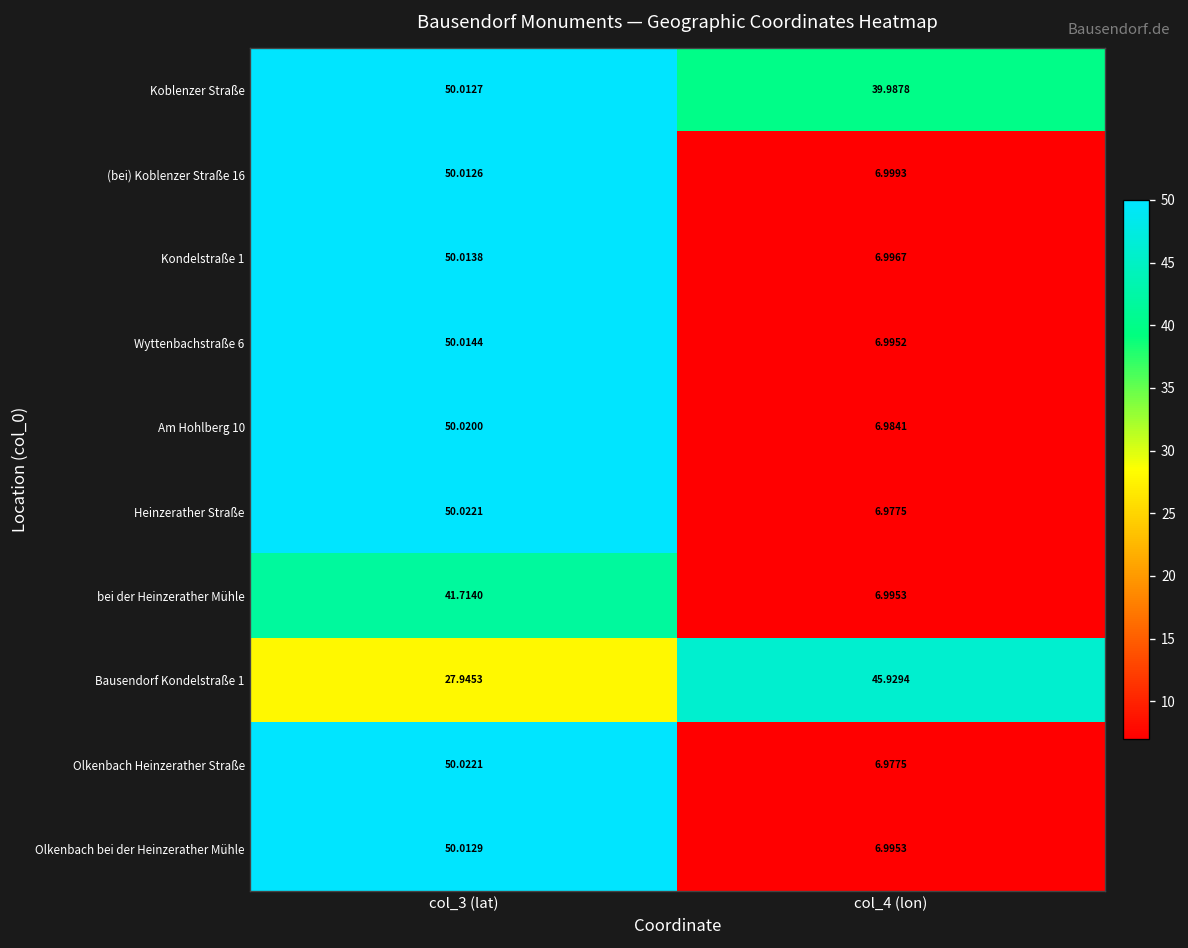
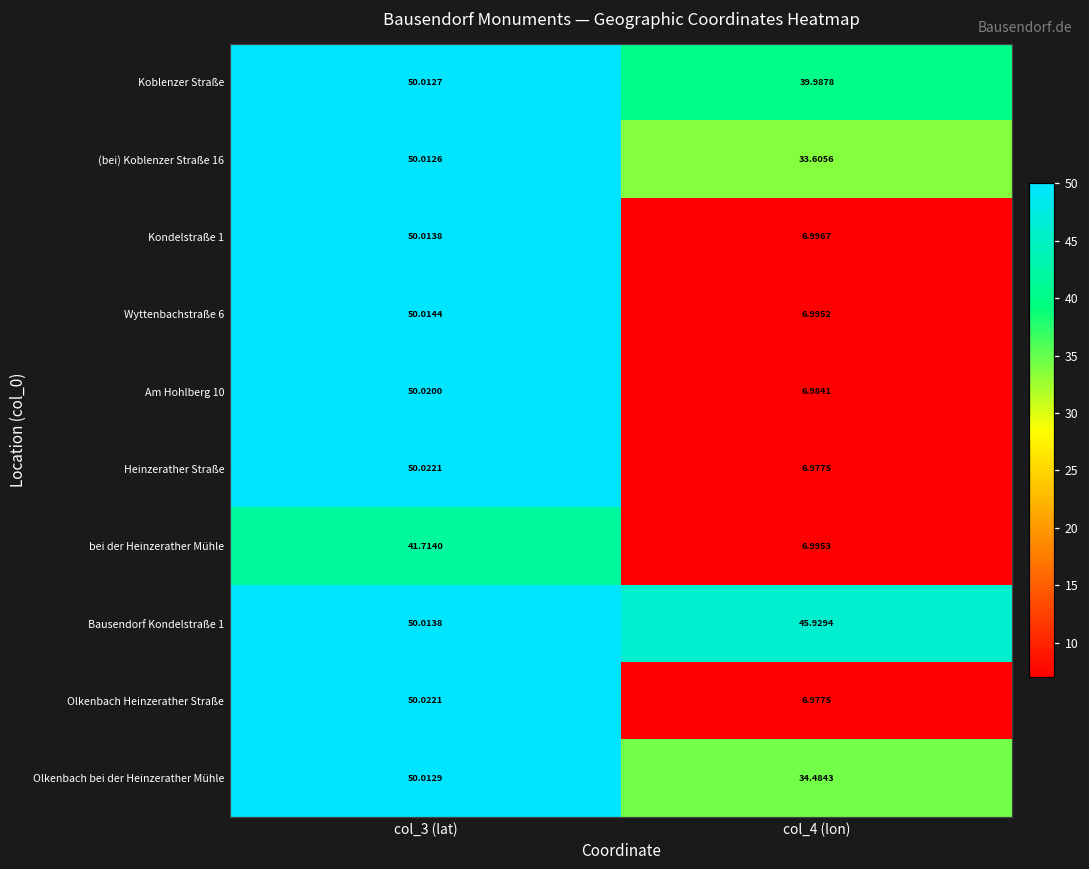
  {
    "Koblenzer Straße": {
      "col_3 (lat)": 50.0127,
      "col_4 (lon)": 39.9878
    },
    "(bei) Koblenzer Straße 16": {
      "col_3 (lat)": 50.0126,
-     "col_4 (lon)": 6.9993
+     "col_4 (lon)": 33.6056
    },
    "Kondelstraße 1": {
      "col_3 (lat)": 50.0138,
      "col_4 (lon)": 6.9967
    },
    "Wyttenbachstraße 6": {
      "col_3 (lat)": 50.0144,
      "col_4 (lon)": 6.9952
    },
    "Am Hohlberg 10": {
      "col_3 (lat)": 50.0200,
      "col_4 (lon)": 6.9841
    },
    "Heinzerather Straße": {
      "col_3 (lat)": 50.0221,
      "col_4 (lon)": 6.9775
    },
    "bei der Heinzerather Mühle": {
      "col_3 (lat)": 41.7140,
      "col_4 (lon)": 6.9953
    },
    "Bausendorf Kondelstraße 1": {
-     "col_3 (lat)": 27.9453,
+     "col_3 (lat)": 50.0138,
      "col_4 (lon)": 45.9294
    },
    "Olkenbach Heinzerather Straße": {
      "col_3 (lat)": 50.0221,
      "col_4 (lon)": 6.9775
    },
    "Olkenbach bei der Heinzerather Mühle": {
      "col_3 (lat)": 50.0129,
-     "col_4 (lon)": 6.9953
+     "col_4 (lon)": 34.4843
    }
  }
